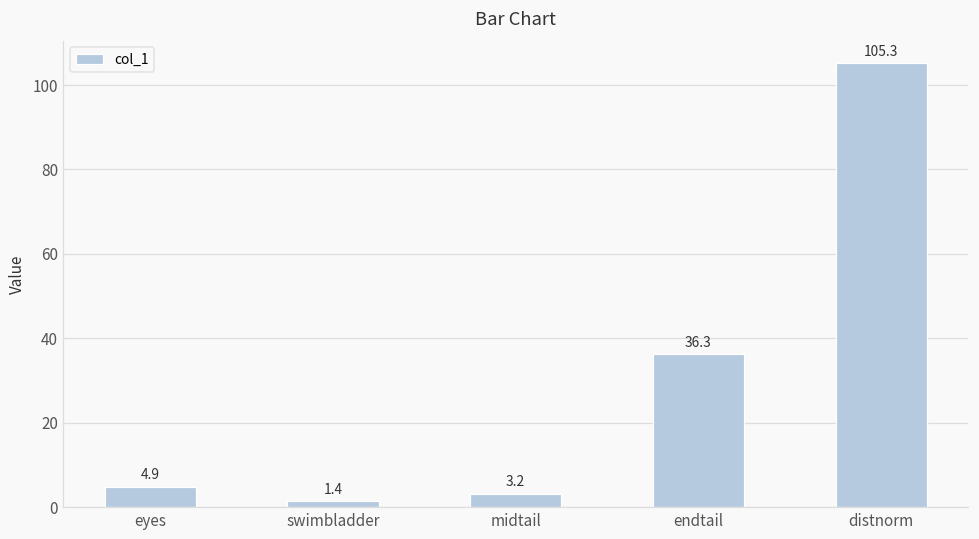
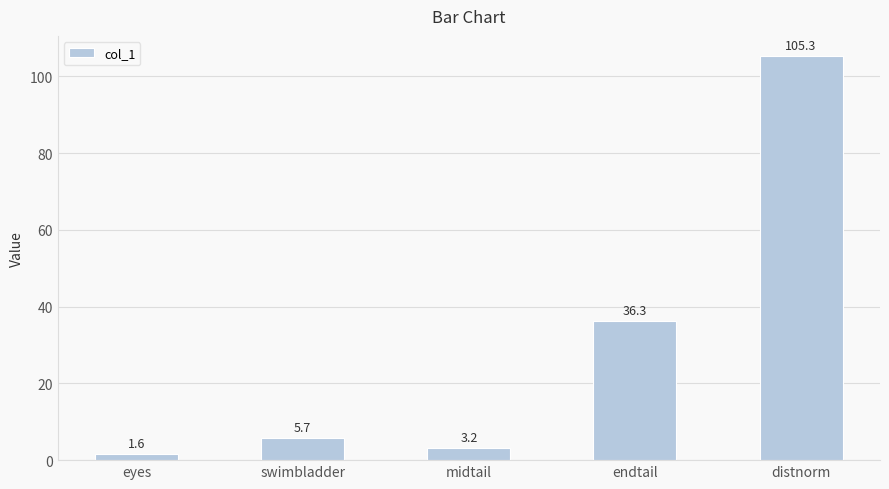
  {
-   "eyes": 4.9,
-   "swimbladder": 1.4,
+   "eyes": 1.6,
+   "swimbladder": 5.7,
    "midtail": 3.2,
    "endtail": 36.3,
    "distnorm": 105.3
  }
